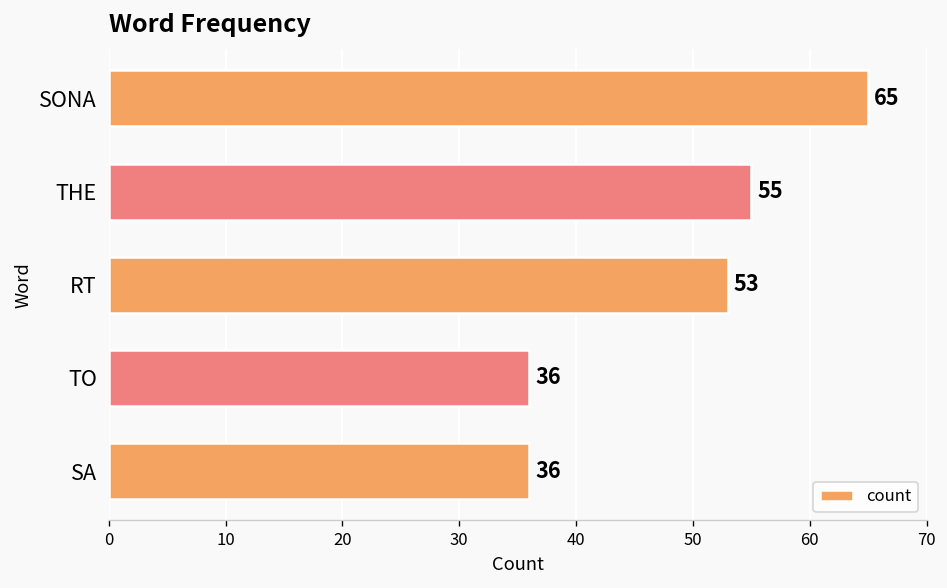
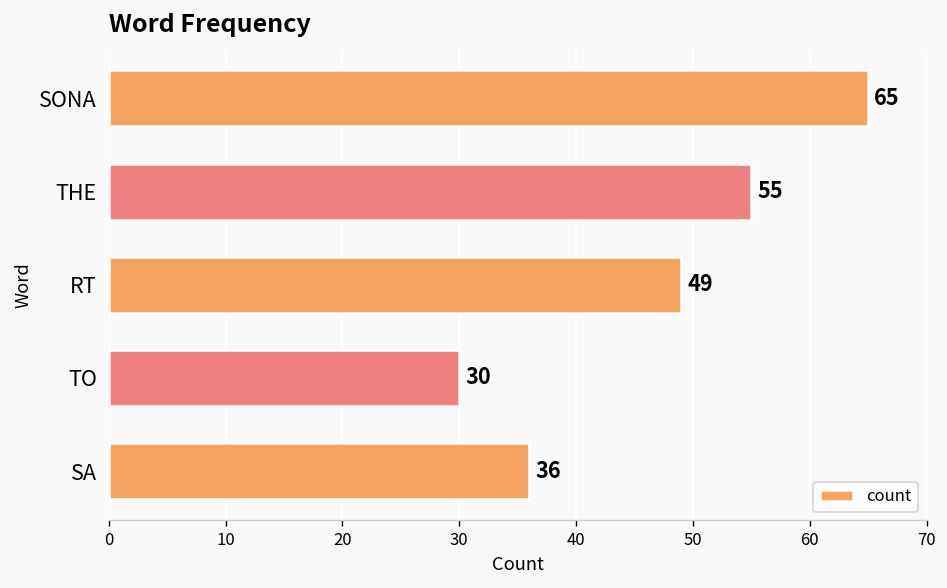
  {
    "SONA": 65,
    "THE": 55,
-   "RT": 53,
-   "TO": 36,
+   "RT": 49,
+   "TO": 30,
    "SA": 36
  }
